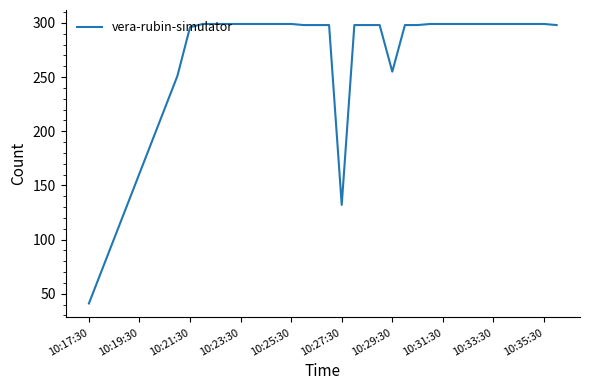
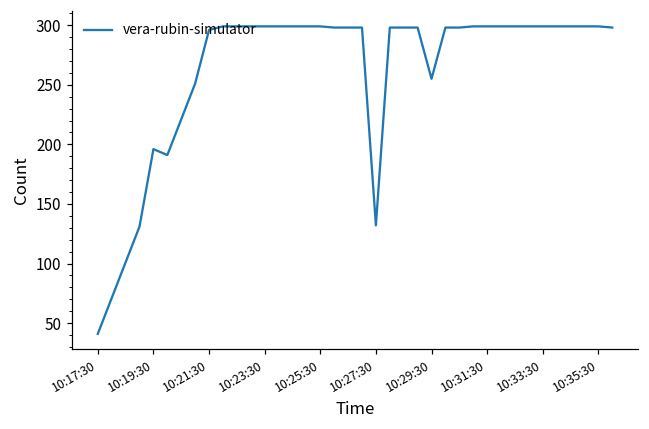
  {
    "10:17:30": 41,
-   "10:19:30": 161,
+   "10:19:30": 196,
    "10:21:30": 296,
    "10:23:30": 299,
    "10:25:30": 299,
    "10:27:30": 132,
    "10:29:30": 255,
    "10:31:30": 299,
    "10:33:30": 299,
    "10:35:30": 299
  }
